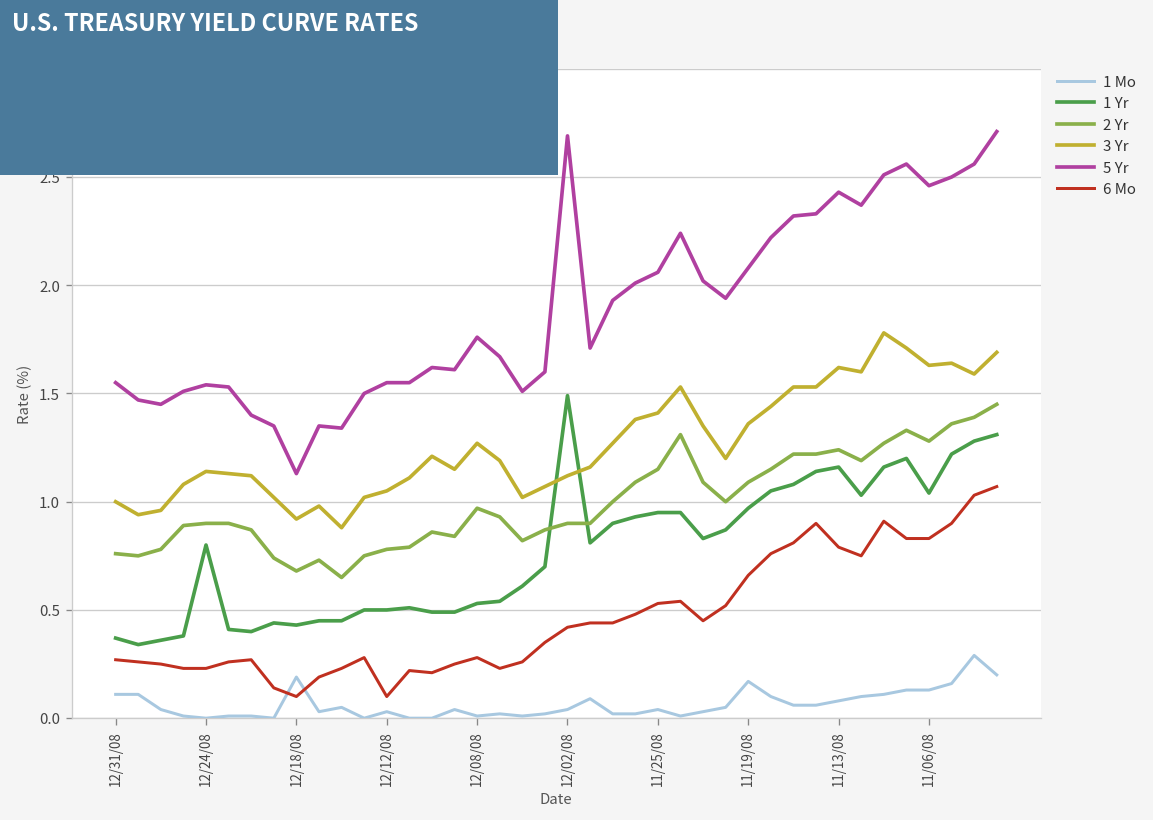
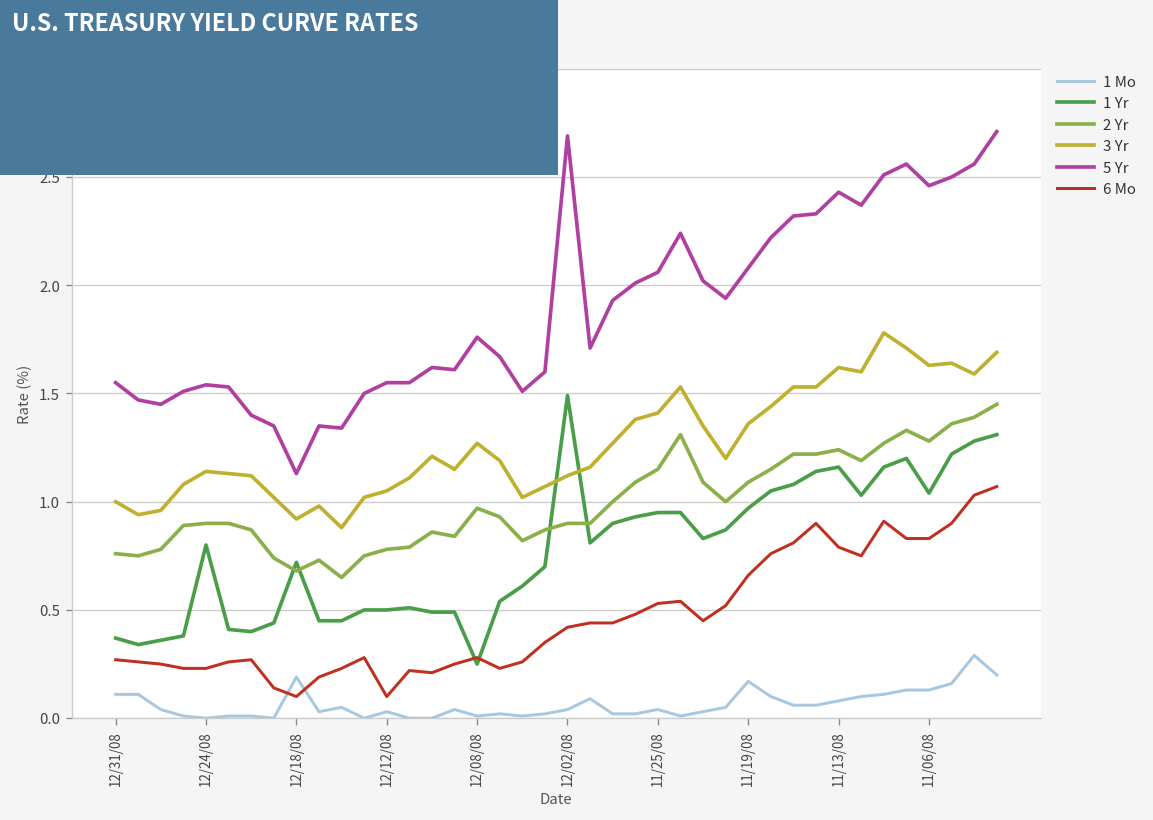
  {
    "1 Mo": {
      "12/31/08": 0.11,
      "12/24/08": 0.00,
      "12/18/08": 0.19,
      "12/12/08": 0.03,
      "12/08/08": 0.01,
      "12/02/08": 0.04,
      "11/25/08": 0.04,
      "11/19/08": 0.17,
      "11/13/08": 0.08,
      "11/06/08": 0.13
    },
    "1 Yr": {
      "12/31/08": 0.37,
      "12/24/08": 0.80,
-     "12/18/08": 0.43,
+     "12/18/08": 0.72,
      "12/12/08": 0.50,
-     "12/08/08": 0.53,
+     "12/08/08": 0.25,
      "12/02/08": 1.49,
      "11/25/08": 0.95,
      "11/19/08": 0.97,
      "11/13/08": 1.16,
      "11/06/08": 1.04
    },
    "5 Yr": {
      "12/31/08": 1.55,
      "12/24/08": 1.54,
      "12/18/08": 1.13,
      "12/12/08": 1.55,
      "12/08/08": 1.76,
      "12/02/08": 2.69,
      "11/25/08": 2.06,
      "11/19/08": 2.08,
      "11/13/08": 2.43,
      "11/06/08": 2.46
    },
    "6 Mo": {
      "12/31/08": 0.27,
      "12/24/08": 0.23,
      "12/18/08": 0.10,
      "12/12/08": 0.10,
      "12/08/08": 0.28,
      "12/02/08": 0.42,
      "11/25/08": 0.53,
      "11/19/08": 0.66,
      "11/13/08": 0.79,
      "11/06/08": 0.83
    }
  }
